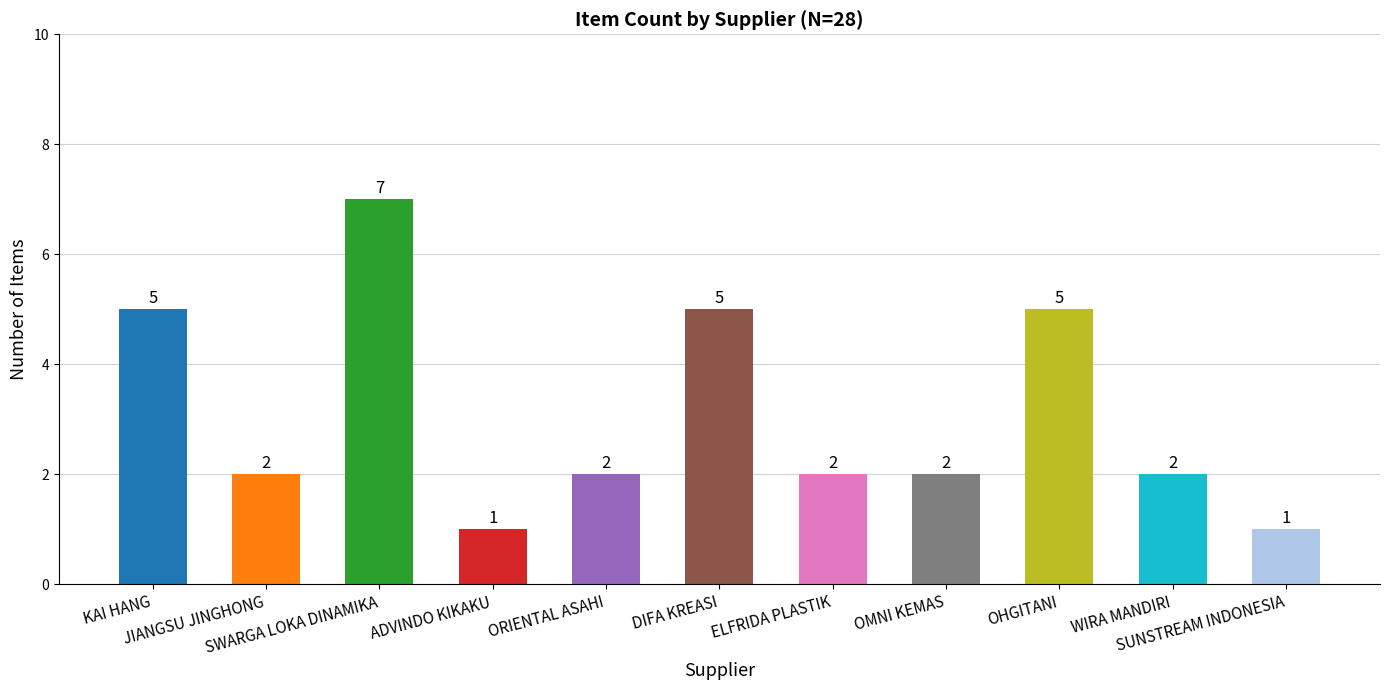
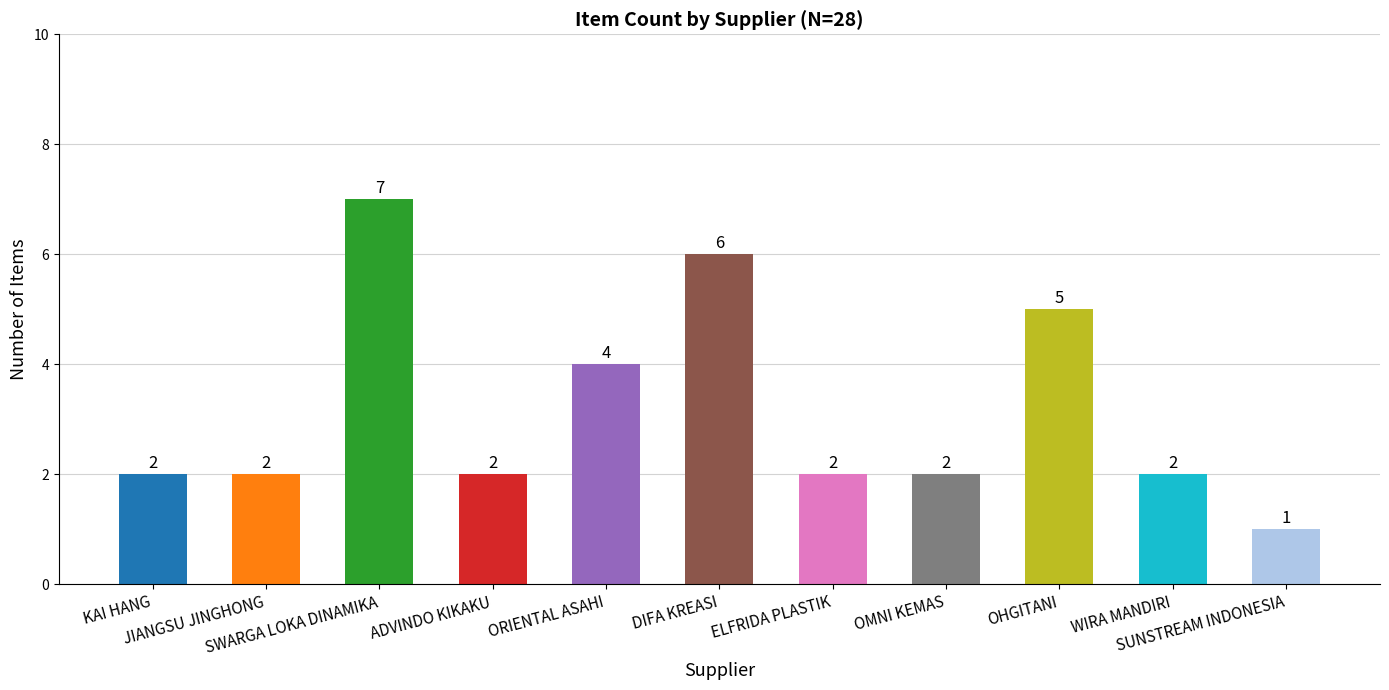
  {
-   "KAI HANG": 5,
+   "KAI HANG": 2,
    "JIANGSU JINGHONG": 2,
    "SWARGA LOKA DINAMIKA": 7,
-   "ADVINDO KIKAKU": 1,
-   "ORIENTAL ASAHI": 2,
-   "DIFA KREASI": 5,
+   "ADVINDO KIKAKU": 2,
+   "ORIENTAL ASAHI": 4,
+   "DIFA KREASI": 6,
    "ELFRIDA PLASTIK": 2,
    "OMNI KEMAS": 2,
    "OHGITANI": 5,
    "WIRA MANDIRI": 2,
    "SUNSTREAM INDONESIA": 1
  }
